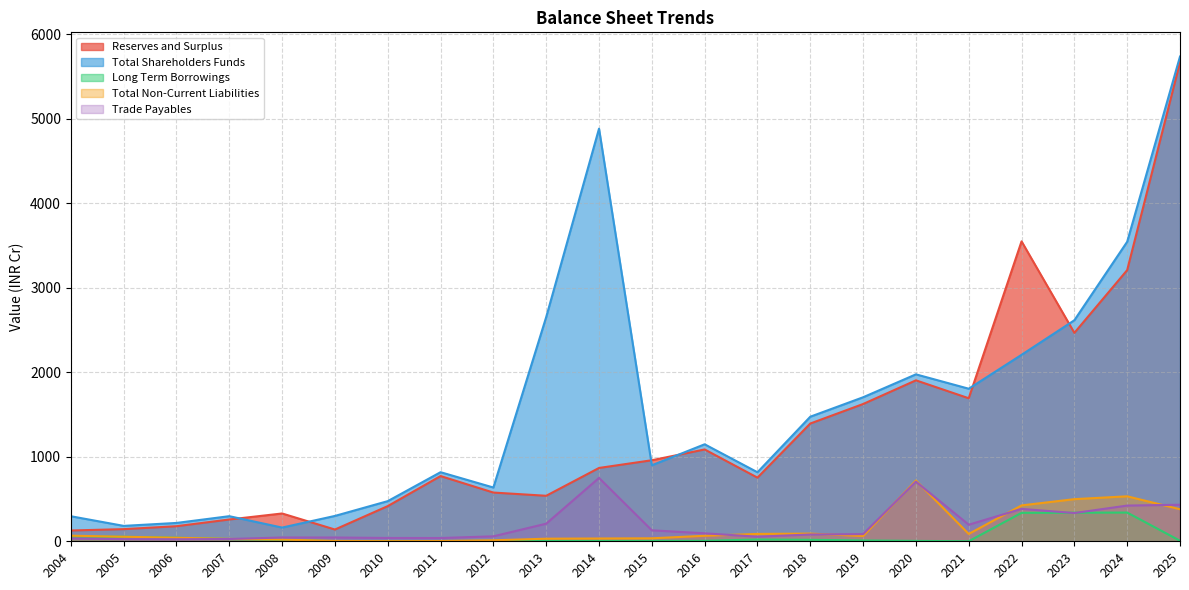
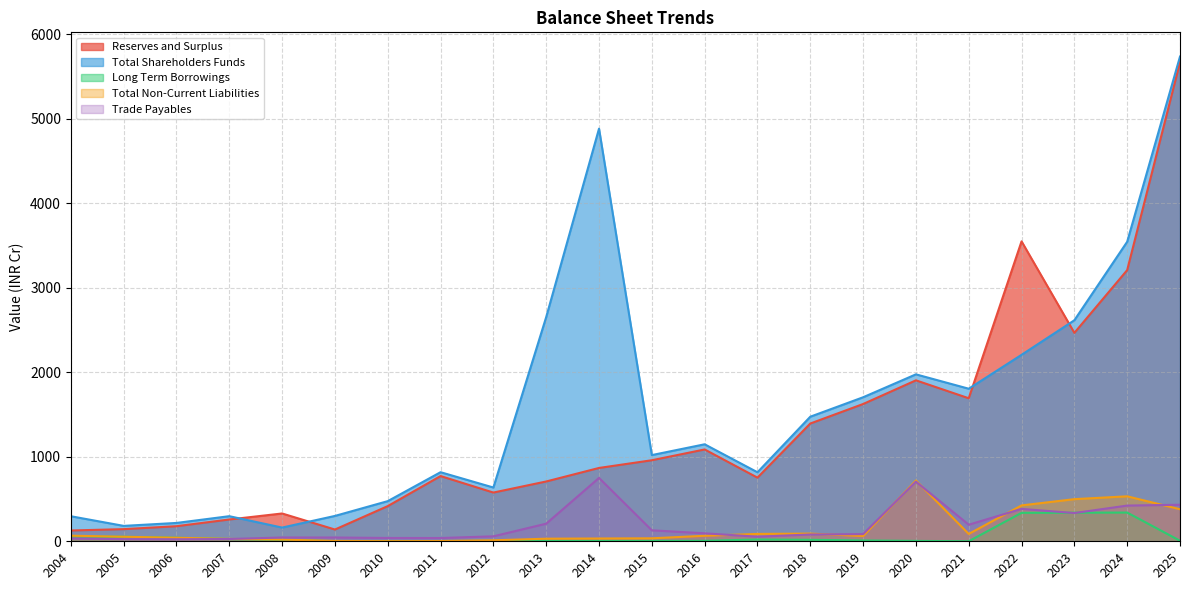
  {
    "Reserves and Surplus": {
      "2004": 100,
      "2005": 100,
      "2006": 200,
      "2007": 300,
      "2008": 300,
      "2009": 100,
      "2010": 400,
      "2011": 800,
      "2012": 600,
-     "2013": 500,
+     "2013": 700,
      "2014": 900,
      "2015": 1000,
      "2016": 1100,
      "2017": 800,
      "2018": 1400,
      "2019": 1600,
      "2020": 1900,
      "2021": 1700,
      "2022": 3500,
      "2023": 2500,
      "2024": 3200,
      "2025": 5700
    },
    "Total Shareholders Funds": {
      "2004": 300,
      "2005": 200,
      "2006": 200,
      "2007": 300,
      "2008": 200,
      "2009": 300,
      "2010": 500,
      "2011": 800,
      "2012": 600,
      "2013": 2700,
      "2014": 4900,
-     "2015": 900,
+     "2015": 1000,
      "2016": 1100,
      "2017": 800,
      "2018": 1500,
      "2019": 1700,
      "2020": 2000,
      "2021": 1800,
      "2022": 2200,
      "2023": 2600,
      "2024": 3500,
      "2025": 5700
    },
    "Long Term Borrowings": {
      "2015": 0,
      "2016": 0,
      "2017": 0,
      "2018": 0,
      "2019": 0,
      "2020": 0,
      "2021": 0,
      "2022": 300,
      "2024": 300,
      "2025": 0
    },
    "Total Non-Current Liabilities": {
      "2015": 0,
      "2017": 100,
      "2021": 100,
      "2022": 400,
      "2023": 500,
      "2024": 500,
      "2025": 400
    },
    "Trade Payables": {
      "2009": 0,
      "2010": 0,
      "2011": 0,
      "2012": 100,
      "2013": 200,
      "2014": 700,
      "2015": 100,
      "2017": 100,
      "2021": 200,
      "2022": 400,
      "2024": 400,
      "2025": 400
    }
  }
